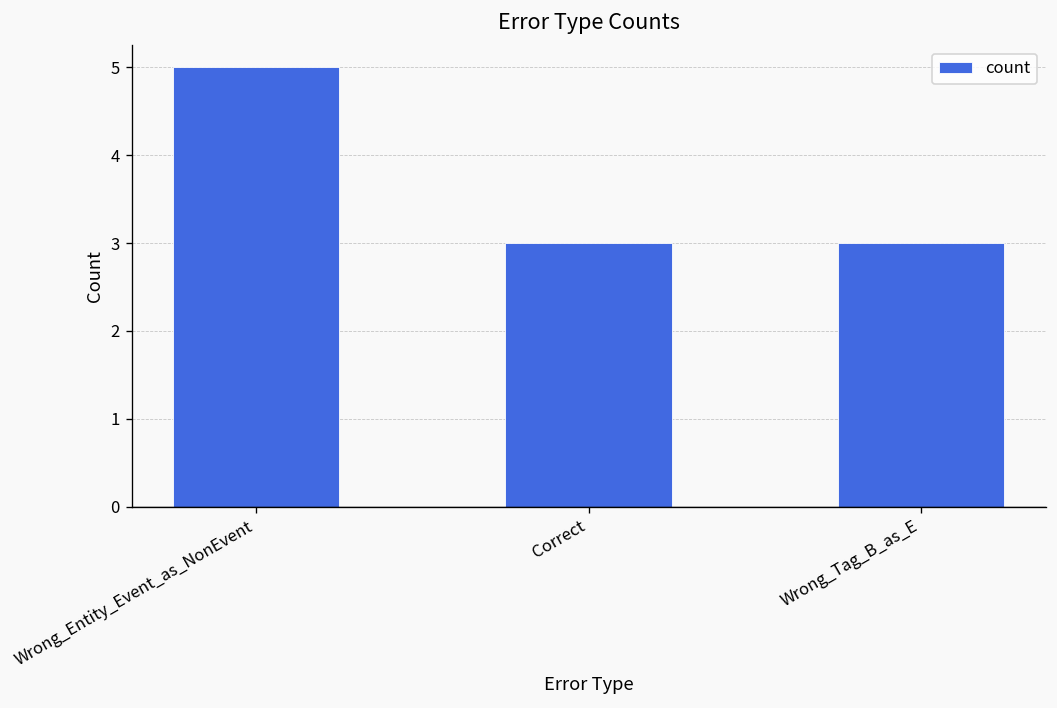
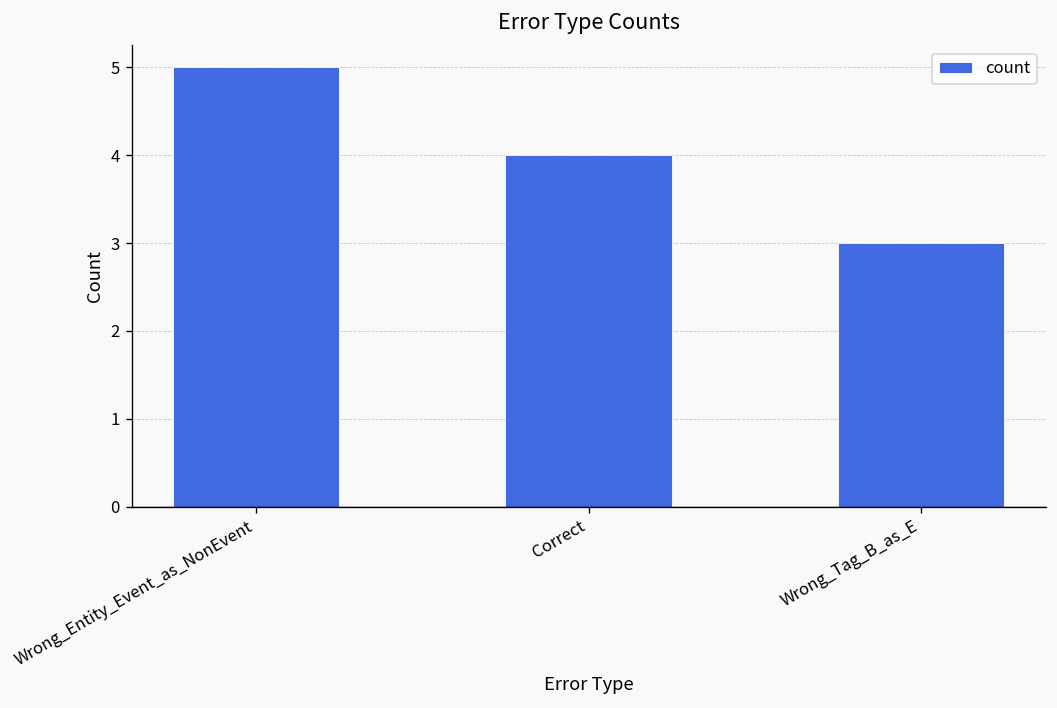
  {
    "Wrong_Entity_Event_as_NonEvent": 5,
-   "Correct": 3,
+   "Correct": 4,
    "Wrong_Tag_B_as_E": 3
  }
